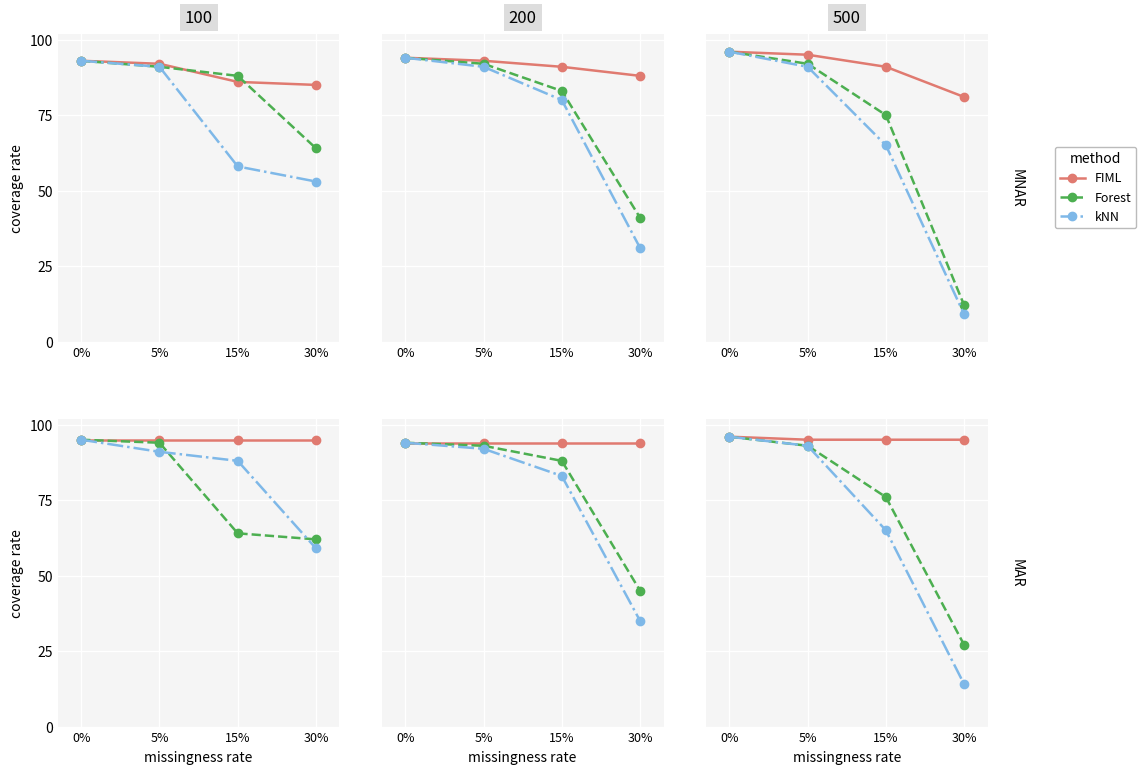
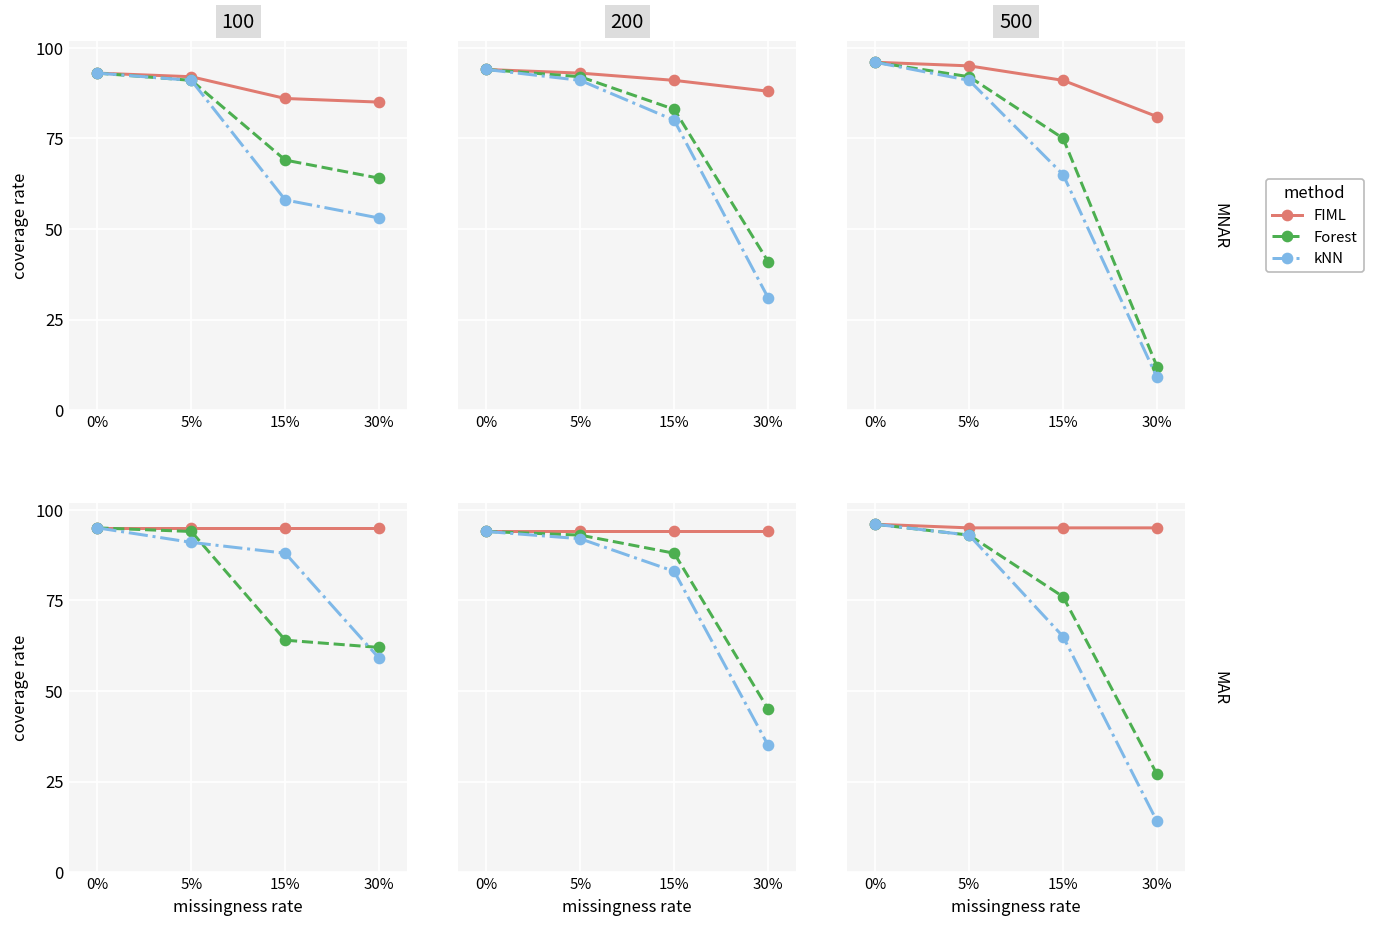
  {
    "100": {
      "FIML": {
        "5%": 92,
        "15%": 86,
        "30%": 85
      },
      "Forest": {
-       "15%": 88,
+       "15%": 69,
        "30%": 64
      },
      "kNN": {
        "15%": 58,
        "30%": 53
      }
    }
  }
